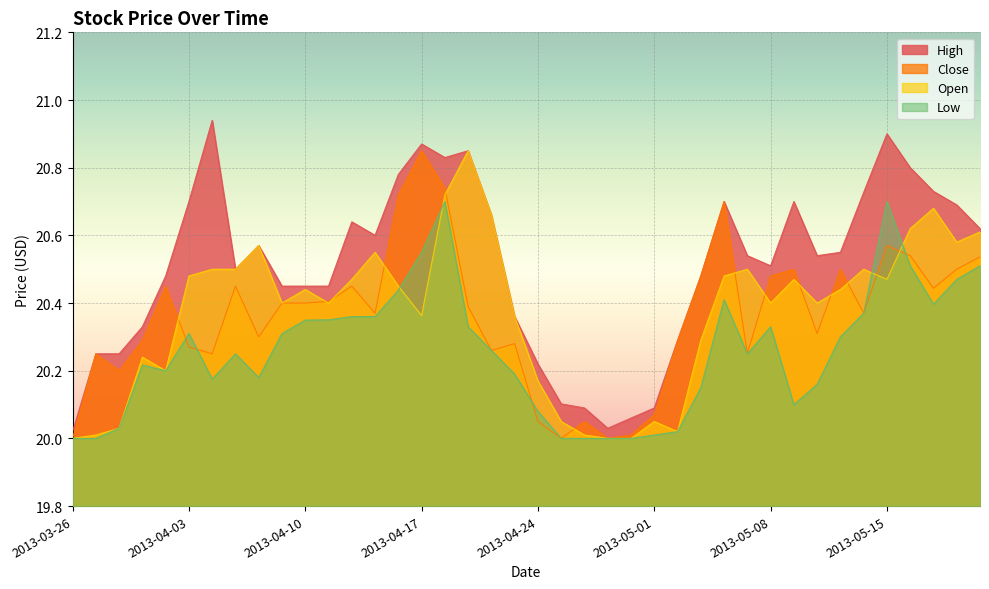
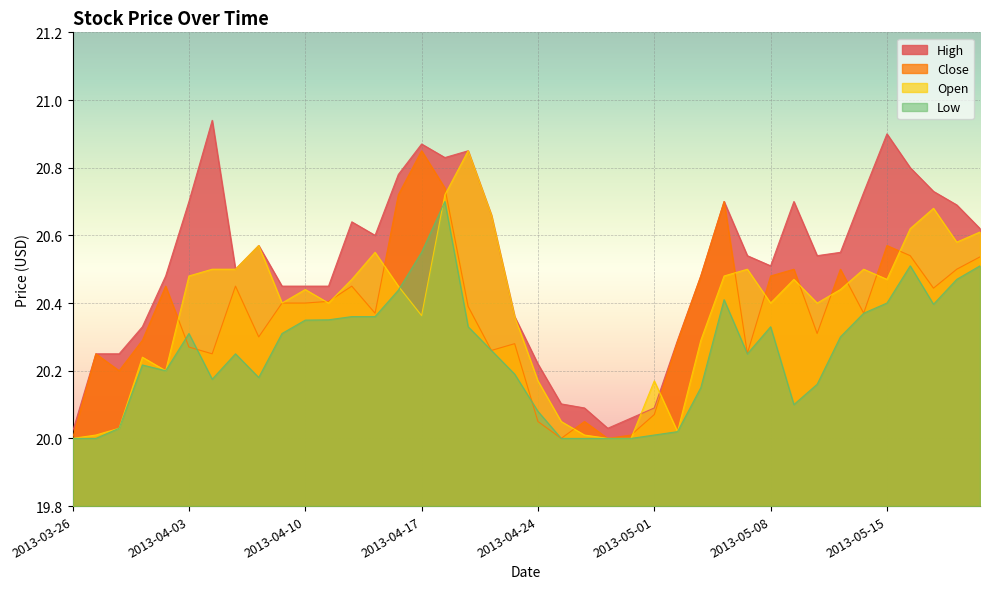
  {
    "High": {
      "2013-03-26": 20.02,
      "2013-04-03": 20.70,
      "2013-04-10": 20.45,
      "2013-04-17": 20.87,
      "2013-04-24": 20.22,
      "2013-05-01": 20.09,
      "2013-05-08": 20.51,
      "2013-05-15": 20.90
    },
    "Close": {
      "2013-04-03": 20.27,
      "2013-04-10": 20.40,
      "2013-04-17": 20.85,
      "2013-04-24": 20.05,
      "2013-05-01": 20.07,
      "2013-05-08": 20.48,
      "2013-05-15": 20.57
    },
    "Open": {
      "2013-04-03": 20.48,
      "2013-04-10": 20.44,
      "2013-04-17": 20.36,
      "2013-04-24": 20.17,
-     "2013-05-01": 20.05,
+     "2013-05-01": 20.17,
      "2013-05-08": 20.40,
      "2013-05-15": 20.47
    },
    "Low": {
      "2013-04-03": 20.31,
      "2013-04-10": 20.35,
      "2013-04-17": 20.55,
      "2013-04-24": 20.08,
      "2013-05-01": 20.01,
      "2013-05-08": 20.33,
-     "2013-05-15": 20.7
+     "2013-05-15": 20.4
    }
  }
